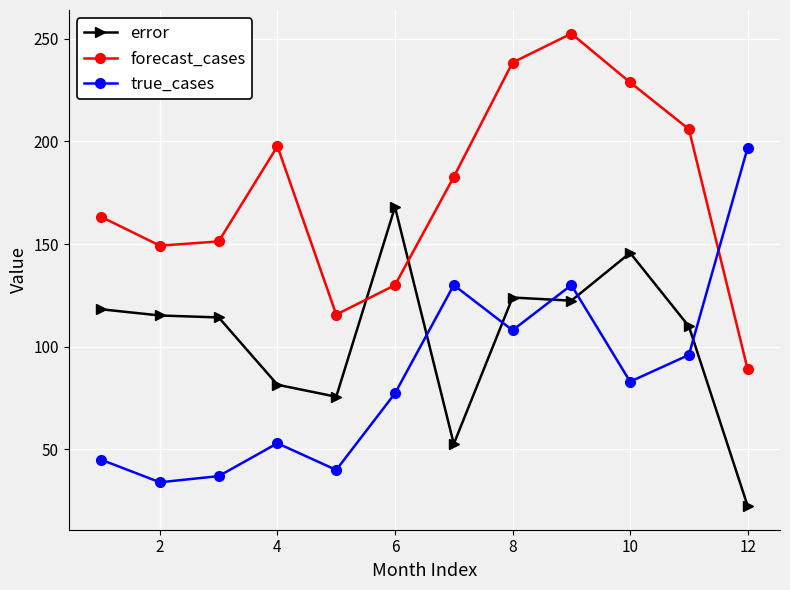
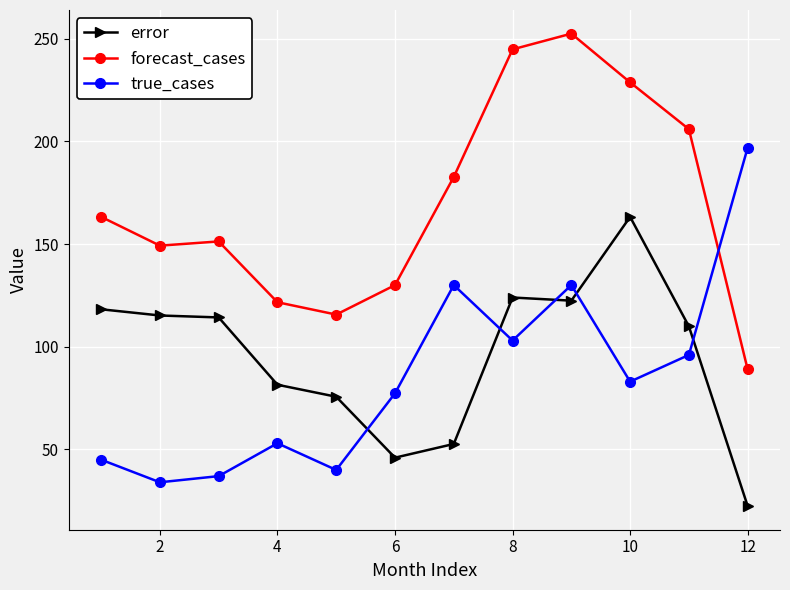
  {
    "error": {
      "2": 115,
      "4": 81,
-     "6": 168,
+     "6": 46,
      "8": 124,
-     "10": 146,
+     "10": 163,
      "12": 22
    },
    "forecast_cases": {
      "2": 149,
-     "4": 198,
+     "4": 122,
      "6": 130,
-     "8": 238,
+     "8": 245,
      "10": 229,
      "12": 89
    },
    "true_cases": {
      "2": 34,
      "4": 53,
      "6": 77,
-     "8": 108,
+     "8": 103,
      "10": 83,
      "12": 197
    }
  }
